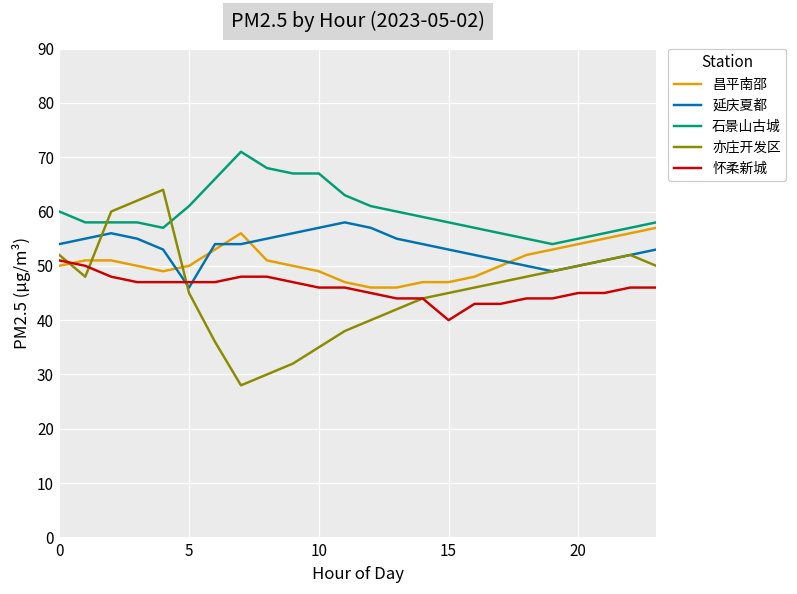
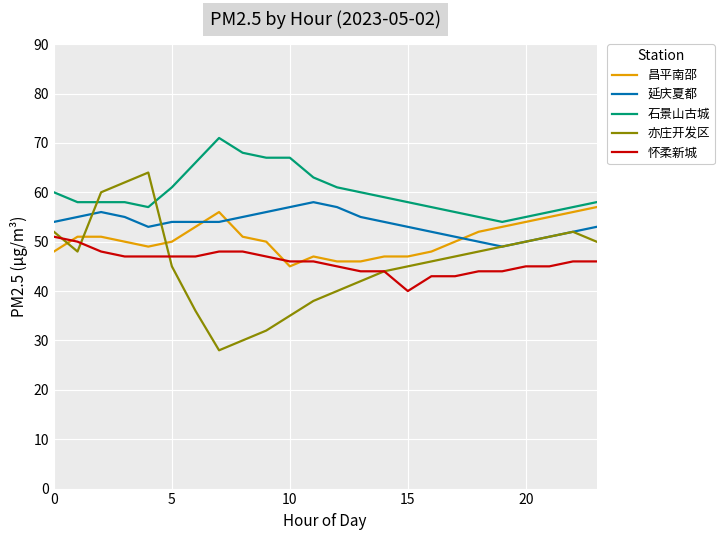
  {
    "昌平南邵": {
-     "0": 50,
+     "0": 48,
      "5": 50,
-     "10": 49,
+     "10": 45,
      "15": 47,
      "20": 54
    },
    "延庆夏都": {
      "0": 54,
-     "5": 46,
+     "5": 54,
      "10": 57,
      "15": 53
    },
    "石景山古城": {
      "0": 60,
      "5": 61,
      "10": 67,
      "15": 58,
      "20": 55
    },
    "亦庄开发区": {
      "0": 52,
      "5": 45,
      "10": 35,
      "15": 45
    },
    "怀柔新城": {
      "0": 51,
      "5": 47,
      "10": 46,
      "15": 40,
      "20": 45
    }
  }
